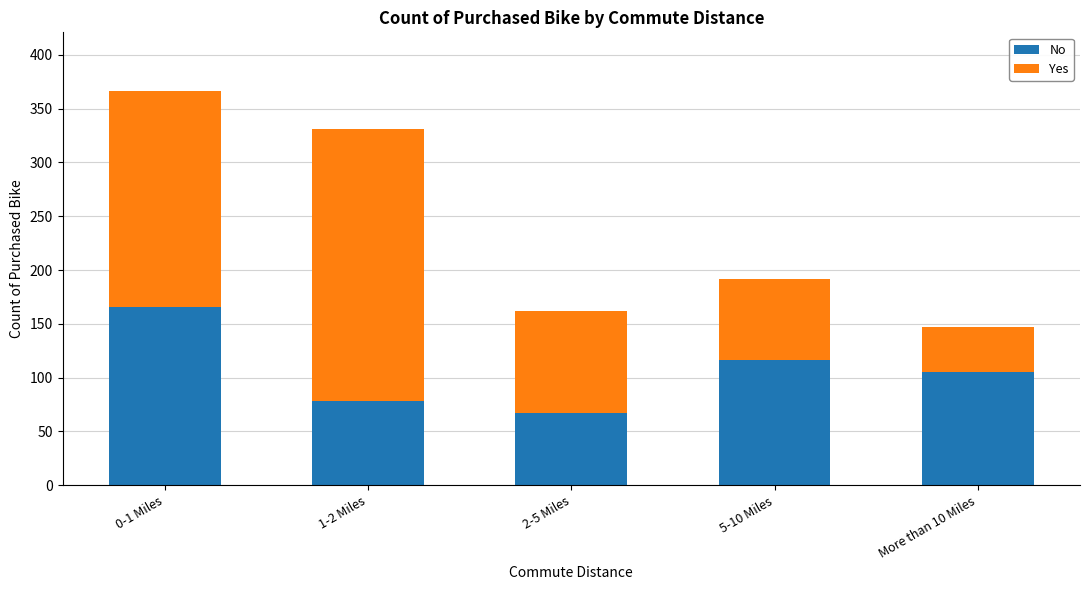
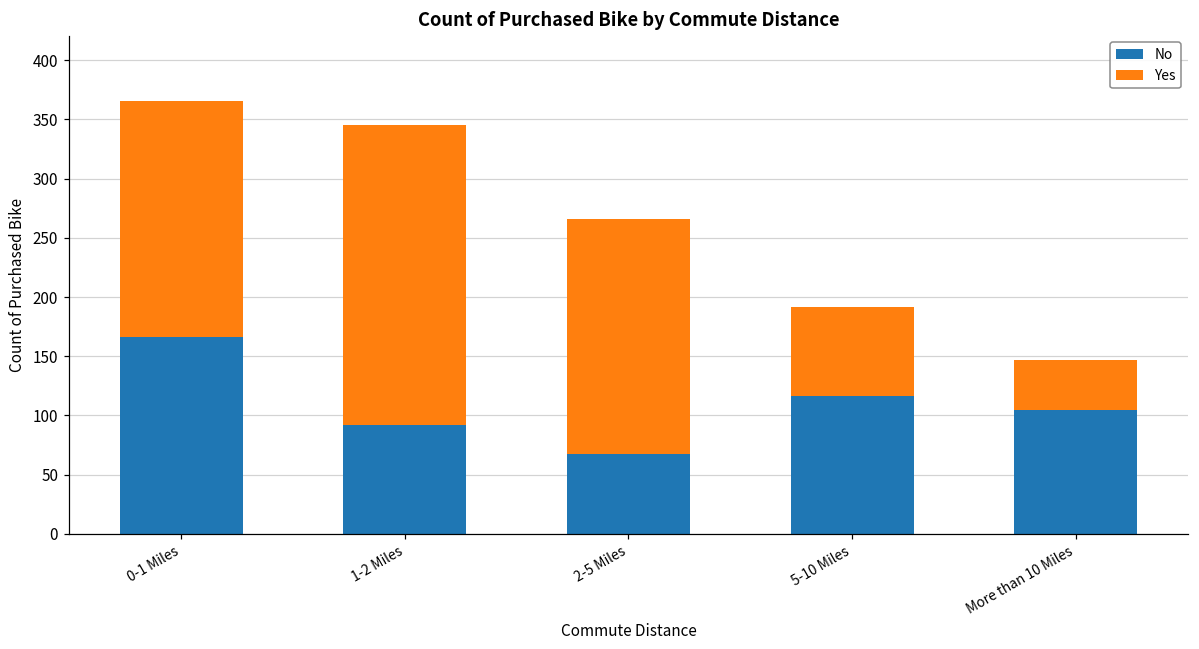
  {
    "No": {
      "0-1 Miles": 166,
-     "1-2 Miles": 78,
+     "1-2 Miles": 92,
      "2-5 Miles": 67,
      "5-10 Miles": 116,
      "More than 10 Miles": 105
    },
    "Yes": {
      "0-1 Miles": 200,
      "1-2 Miles": 253,
-     "2-5 Miles": 95,
+     "2-5 Miles": 199,
      "5-10 Miles": 76,
      "More than 10 Miles": 42
    }
  }
